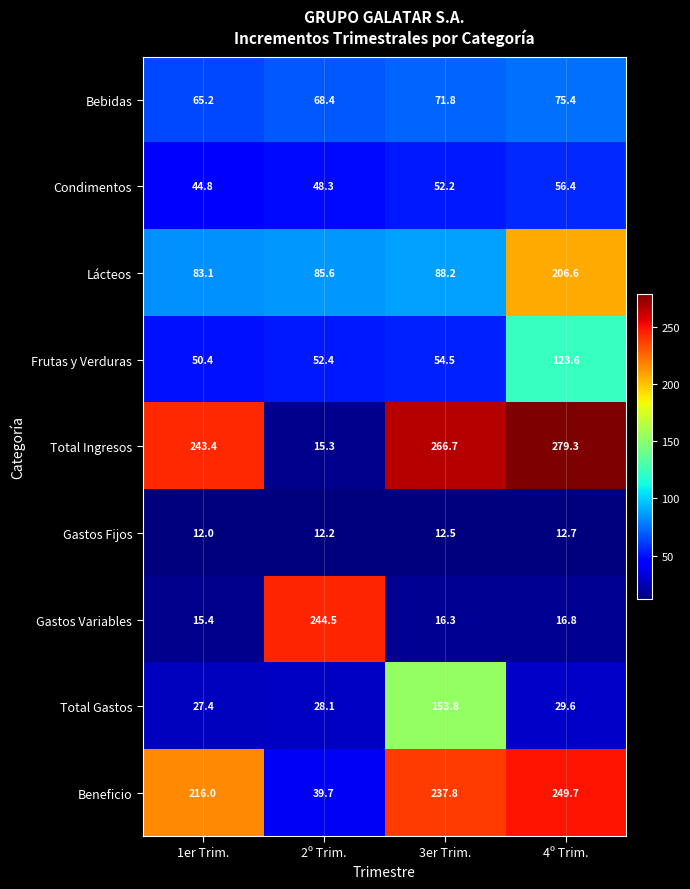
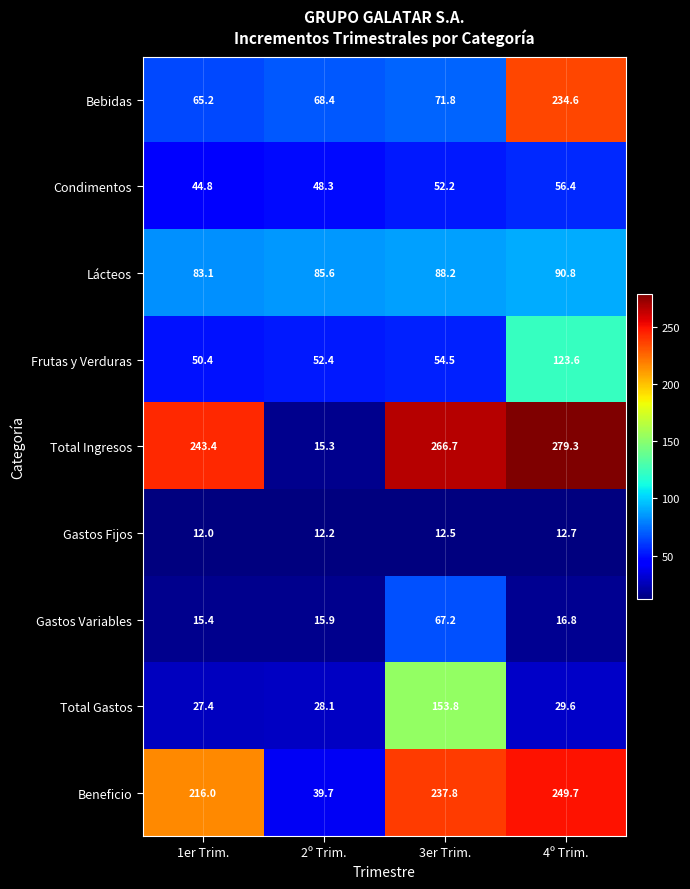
  {
    "Bebidas": {
      "1er Trim.": 65.2,
      "2º Trim.": 68.4,
      "3er Trim.": 71.8,
-     "4º Trim.": 75.4
+     "4º Trim.": 234.6
    },
    "Condimentos": {
      "1er Trim.": 44.8,
      "2º Trim.": 48.3,
      "3er Trim.": 52.2,
      "4º Trim.": 56.4
    },
    "Lácteos": {
      "1er Trim.": 83.1,
      "2º Trim.": 85.6,
      "3er Trim.": 88.2,
-     "4º Trim.": 206.6
+     "4º Trim.": 90.8
    },
    "Frutas y Verduras": {
      "1er Trim.": 50.4,
      "2º Trim.": 52.4,
      "3er Trim.": 54.5,
      "4º Trim.": 123.6
    },
    "Total Ingresos": {
      "1er Trim.": 243.4,
      "2º Trim.": 15.3,
      "3er Trim.": 266.7,
      "4º Trim.": 279.3
    },
    "Gastos Fijos": {
      "1er Trim.": 12.0,
      "2º Trim.": 12.2,
      "3er Trim.": 12.5,
      "4º Trim.": 12.7
    },
    "Gastos Variables": {
      "1er Trim.": 15.4,
-     "2º Trim.": 244.5,
-     "3er Trim.": 16.3,
+     "2º Trim.": 15.9,
+     "3er Trim.": 67.2,
      "4º Trim.": 16.8
    },
    "Total Gastos": {
      "1er Trim.": 27.4,
      "2º Trim.": 28.1,
      "3er Trim.": 153.8,
      "4º Trim.": 29.6
    },
    "Beneficio": {
      "1er Trim.": 216.0,
      "2º Trim.": 39.7,
      "3er Trim.": 237.8,
      "4º Trim.": 249.7
    }
  }
